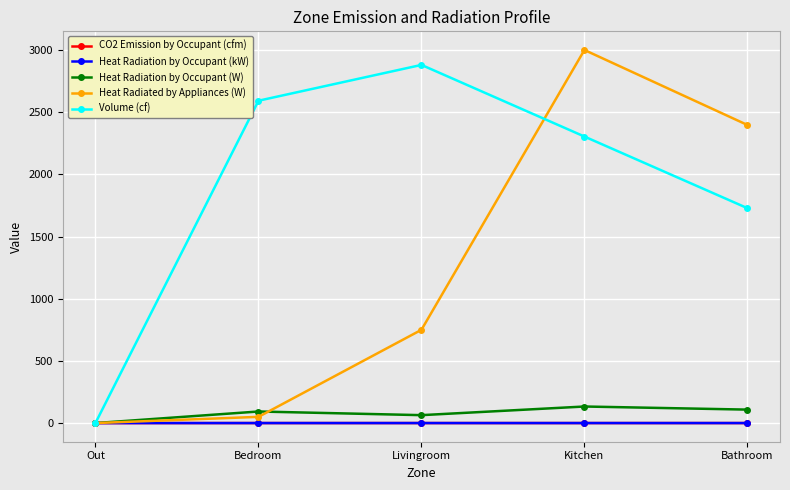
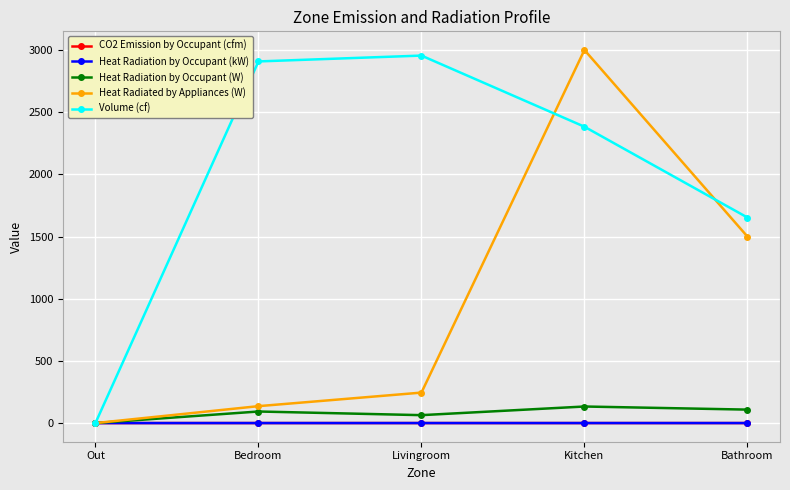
  {
    "Heat Radiation by Occupant (kW)": {
      "Bedroom": 0,
      "Livingroom": 0,
      "Kitchen": 0,
      "Bathroom": 0
    },
    "Heat Radiation by Occupant (W)": {
      "Bedroom": 90,
      "Livingroom": 60,
      "Kitchen": 130,
      "Bathroom": 110
    },
    "Heat Radiated by Appliances (W)": {
-     "Bedroom": 50,
-     "Livingroom": 750,
+     "Bedroom": 140,
+     "Livingroom": 250,
      "Kitchen": 3000,
-     "Bathroom": 2400
+     "Bathroom": 1500
    },
    "Volume (cf)": {
-     "Bedroom": 2590,
-     "Livingroom": 2880,
-     "Kitchen": 2300,
-     "Bathroom": 1730
+     "Bedroom": 2910,
+     "Livingroom": 2960,
+     "Kitchen": 2380,
+     "Bathroom": 1650
    }
  }
